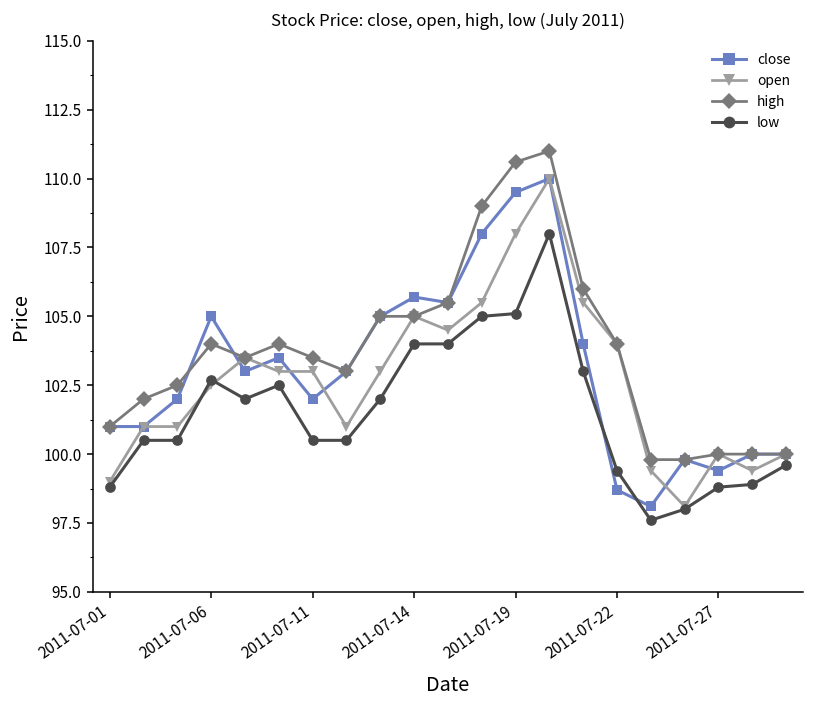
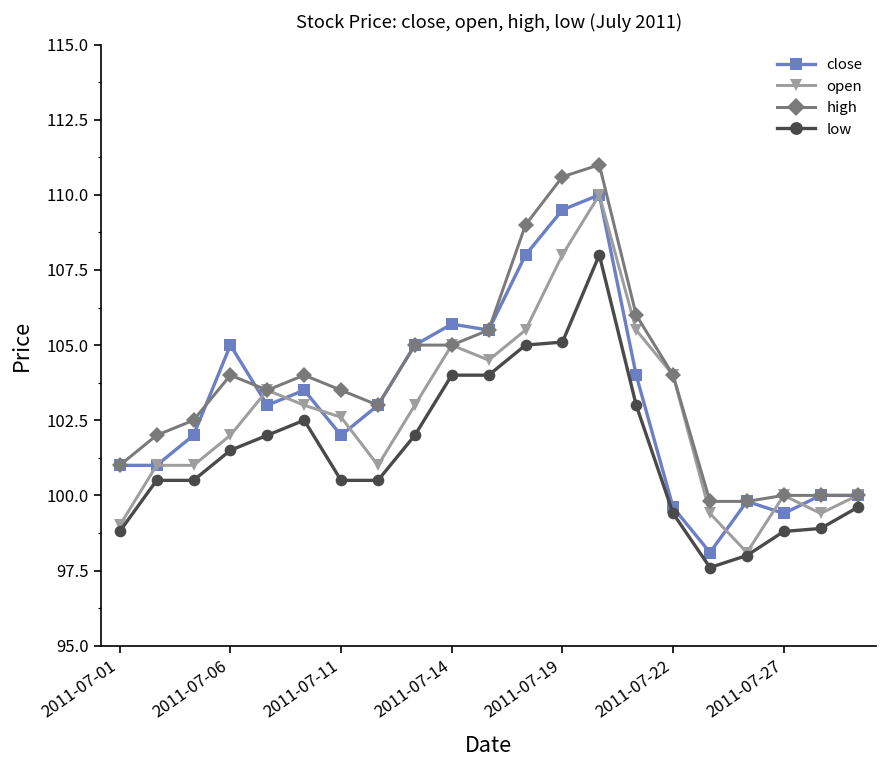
  {
    "close": {
      "2011-07-06": 105.0,
      "2011-07-11": 102.0,
      "2011-07-14": 105.7,
      "2011-07-19": 109.5,
-     "2011-07-22": 98.7,
+     "2011-07-22": 99.6,
      "2011-07-27": 99.4
    },
    "open": {
      "2011-07-01": 99.0,
-     "2011-07-06": 102.5,
-     "2011-07-11": 103.0,
+     "2011-07-06": 102.0,
+     "2011-07-11": 102.6,
      "2011-07-19": 108.0
    },
    "high": {
      "2011-07-06": 104.0,
      "2011-07-11": 103.5,
      "2011-07-19": 110.6
    },
    "low": {
      "2011-07-01": 98.8,
-     "2011-07-06": 102.7,
+     "2011-07-06": 101.5,
      "2011-07-11": 100.5,
      "2011-07-14": 104.0,
      "2011-07-19": 105.1,
      "2011-07-22": 99.4,
      "2011-07-27": 98.8
    }
  }
